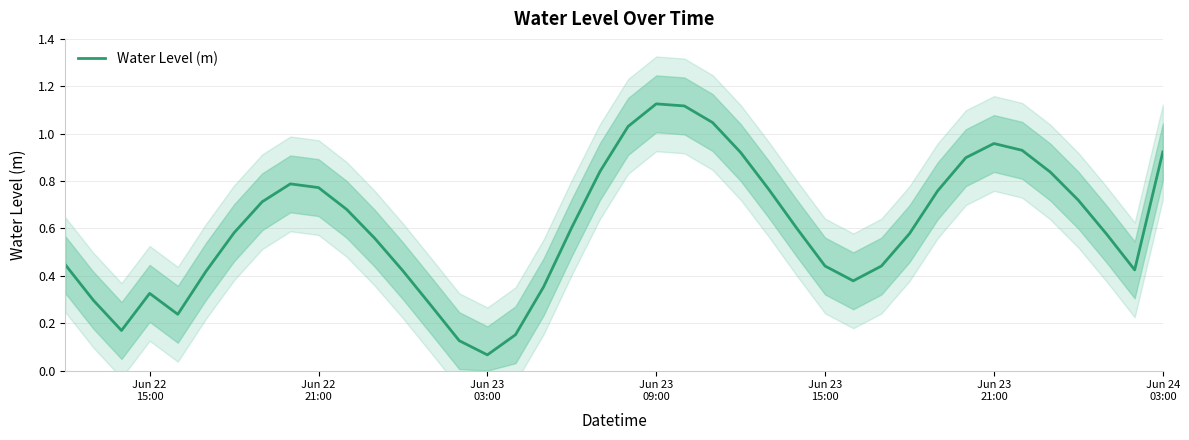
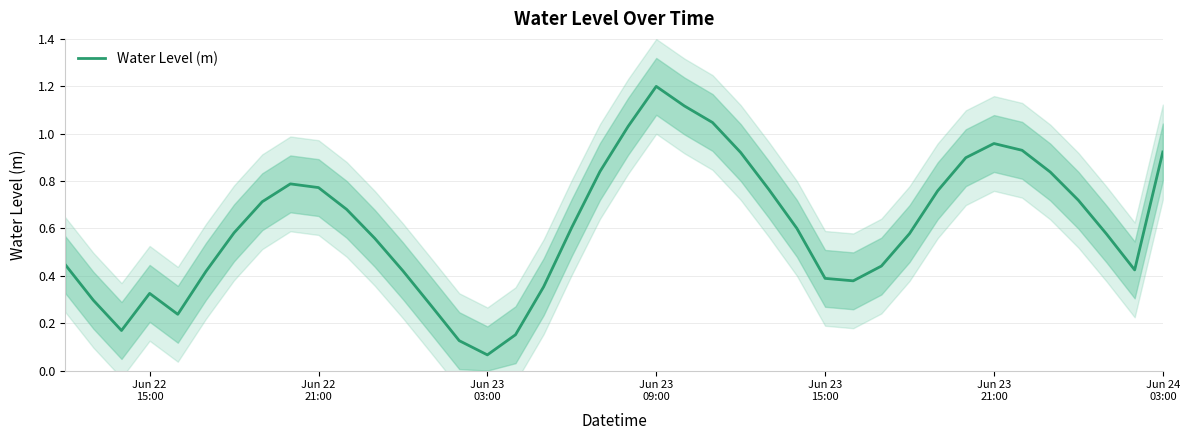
  {
    "Water Level (m)": {
      "Jun 22 15:00": 0.33,
      "Jun 22 21:00": 0.77,
      "Jun 23 03:00": 0.07,
-     "Jun 23 09:00": 1.13,
-     "Jun 23 15:00": 0.44,
+     "Jun 23 09:00": 1.20,
+     "Jun 23 15:00": 0.39,
      "Jun 23 21:00": 0.96,
      "Jun 24 03:00": 0.92
    }
  }
